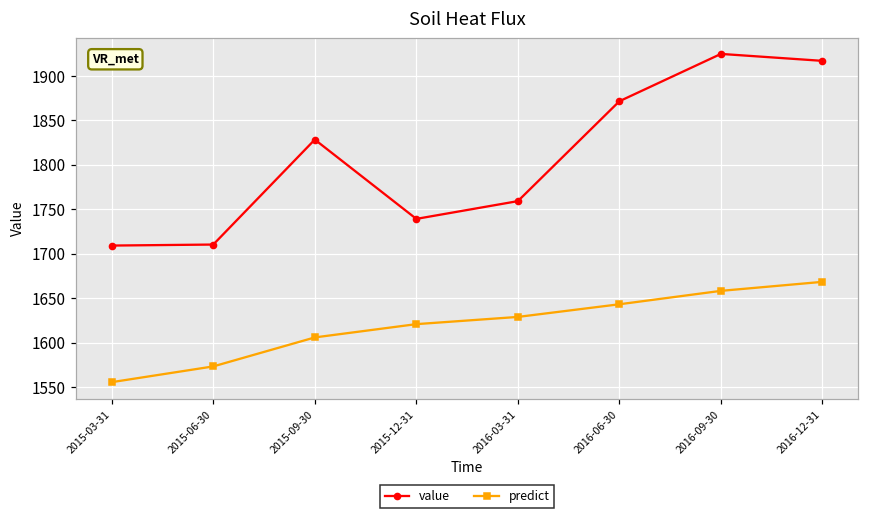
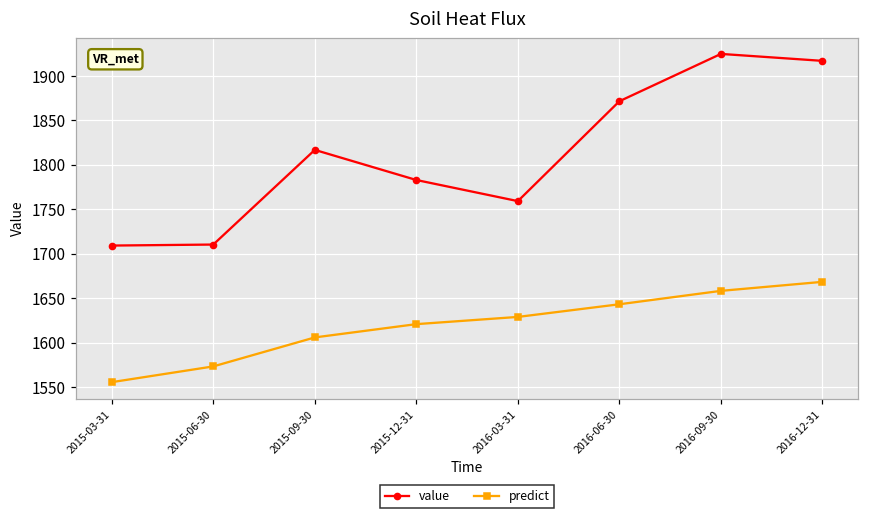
  {
    "value": {
      "2015-03-31": 1710,
      "2015-06-30": 1710,
-     "2015-09-30": 1830,
-     "2015-12-31": 1740,
+     "2015-09-30": 1820,
+     "2015-12-31": 1780,
      "2016-03-31": 1760,
      "2016-06-30": 1870,
      "2016-09-30": 1920,
      "2016-12-31": 1920
    },
    "predict": {
      "2015-03-31": 1560,
      "2015-06-30": 1570,
      "2015-09-30": 1610,
      "2015-12-31": 1620,
      "2016-03-31": 1630,
      "2016-06-30": 1640,
      "2016-09-30": 1660,
      "2016-12-31": 1670
    }
  }
